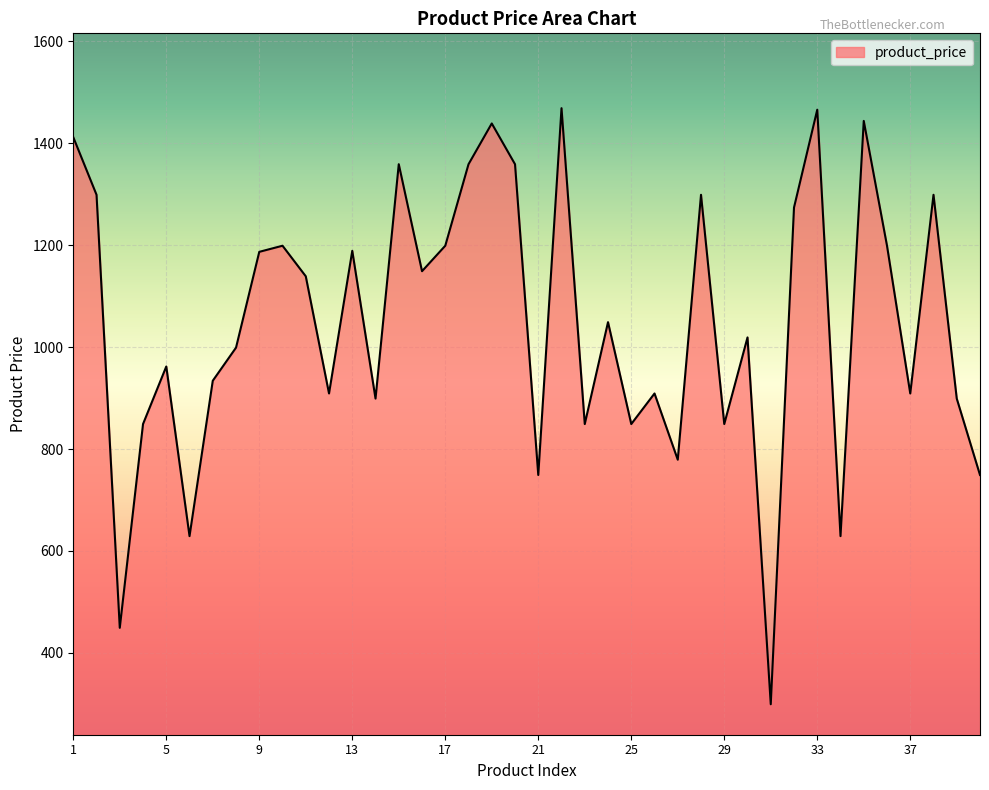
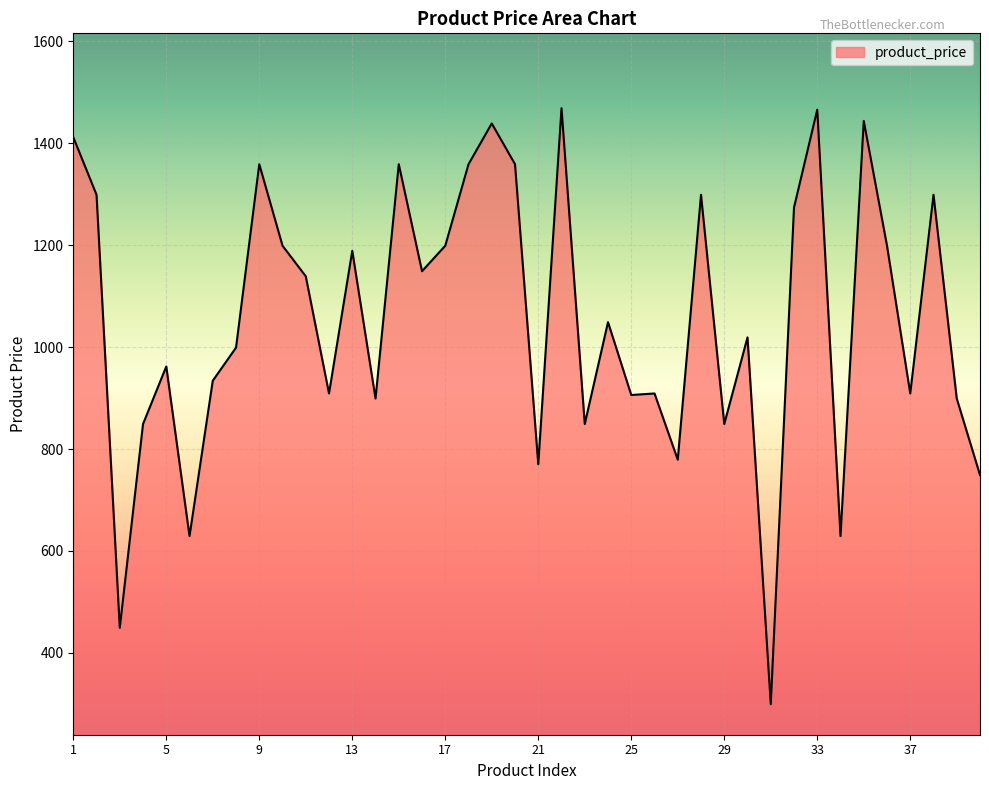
  {
    "1": 1410,
    "5": 960,
-   "9": 1190,
+   "9": 1360,
    "13": 1190,
    "17": 1200,
-   "21": 750,
-   "25": 850,
+   "21": 770,
+   "25": 910,
    "29": 850,
    "33": 1470,
    "37": 910
  }
